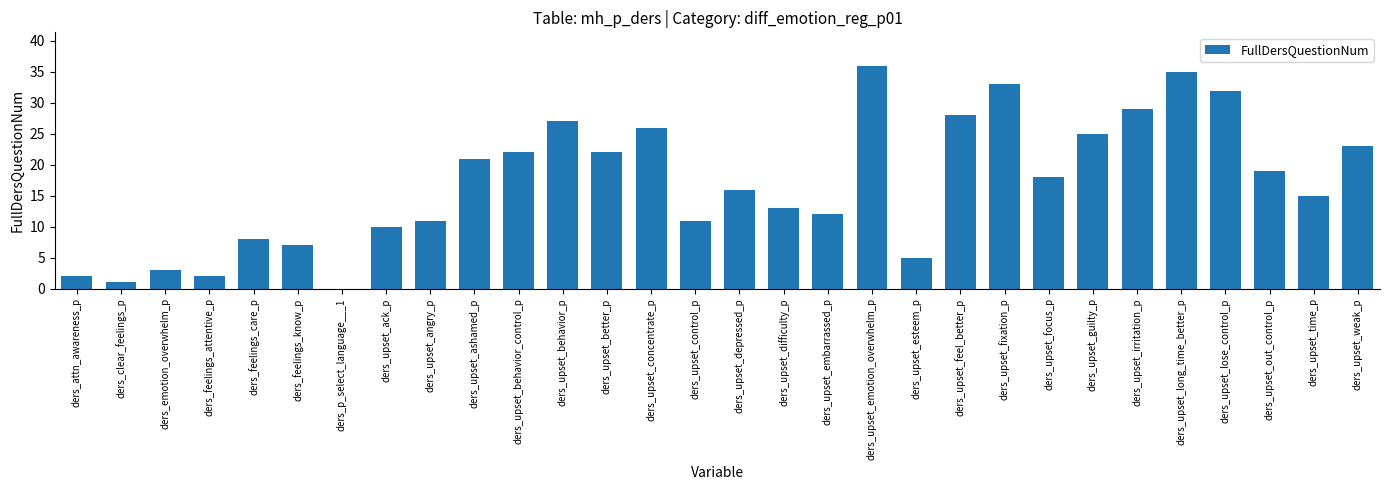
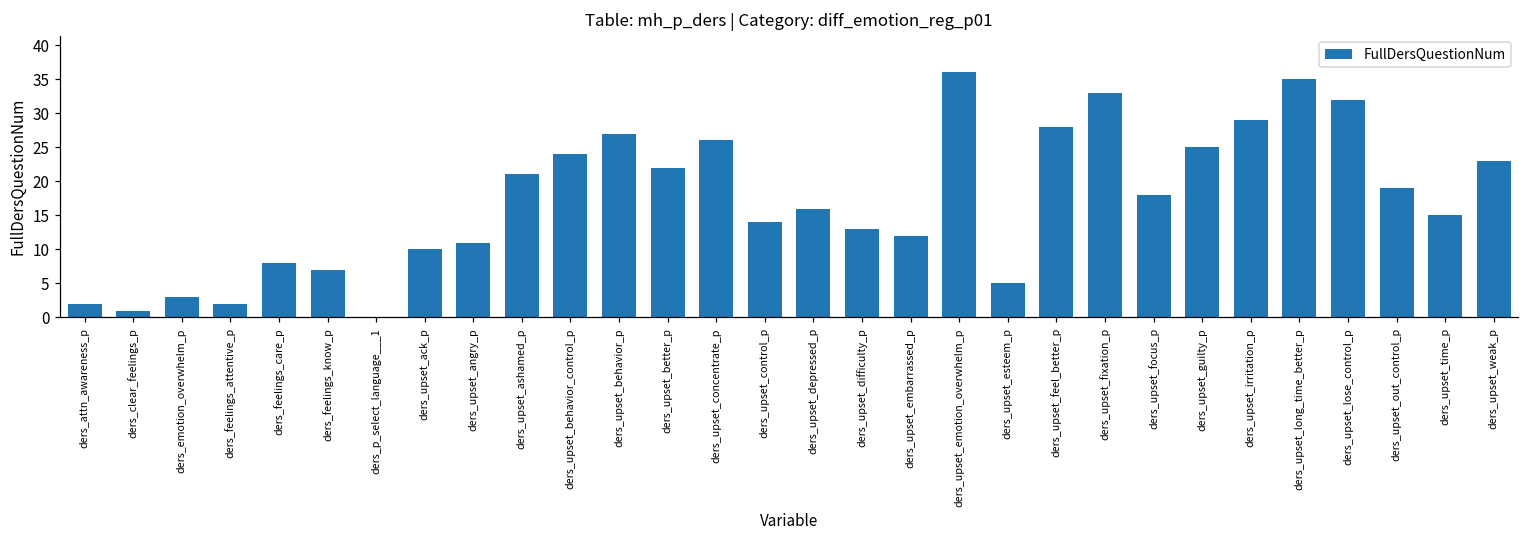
  {
    "ders_attn_awareness_p": 2,
    "ders_clear_feelings_p": 1,
    "ders_emotion_overwhelm_p": 3,
    "ders_feelings_attentive_p": 2,
    "ders_feelings_care_p": 8,
    "ders_feelings_know_p": 7,
    "ders_p_select_language___1": 0,
    "ders_upset_ack_p": 10,
    "ders_upset_angry_p": 11,
    "ders_upset_ashamed_p": 21,
-   "ders_upset_behavior_control_p": 22,
+   "ders_upset_behavior_control_p": 24,
    "ders_upset_behavior_p": 27,
    "ders_upset_better_p": 22,
    "ders_upset_concentrate_p": 26,
-   "ders_upset_control_p": 11,
+   "ders_upset_control_p": 14,
    "ders_upset_depressed_p": 16,
    "ders_upset_difficulty_p": 13,
    "ders_upset_embarrassed_p": 12,
    "ders_upset_emotion_overwhelm_p": 36,
    "ders_upset_esteem_p": 5,
    "ders_upset_feel_better_p": 28,
    "ders_upset_fixation_p": 33,
    "ders_upset_focus_p": 18,
    "ders_upset_guilty_p": 25,
    "ders_upset_irritation_p": 29,
    "ders_upset_long_time_better_p": 35,
    "ders_upset_lose_control_p": 32,
    "ders_upset_out_control_p": 19,
    "ders_upset_time_p": 15,
    "ders_upset_weak_p": 23
  }
